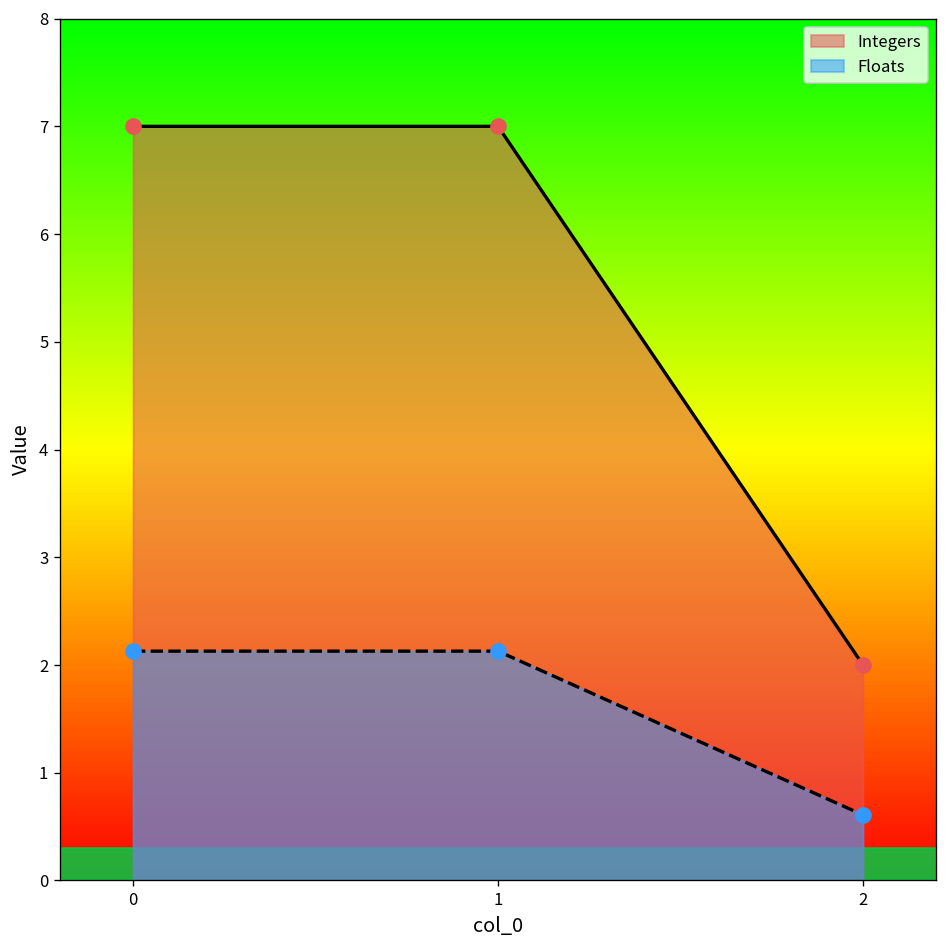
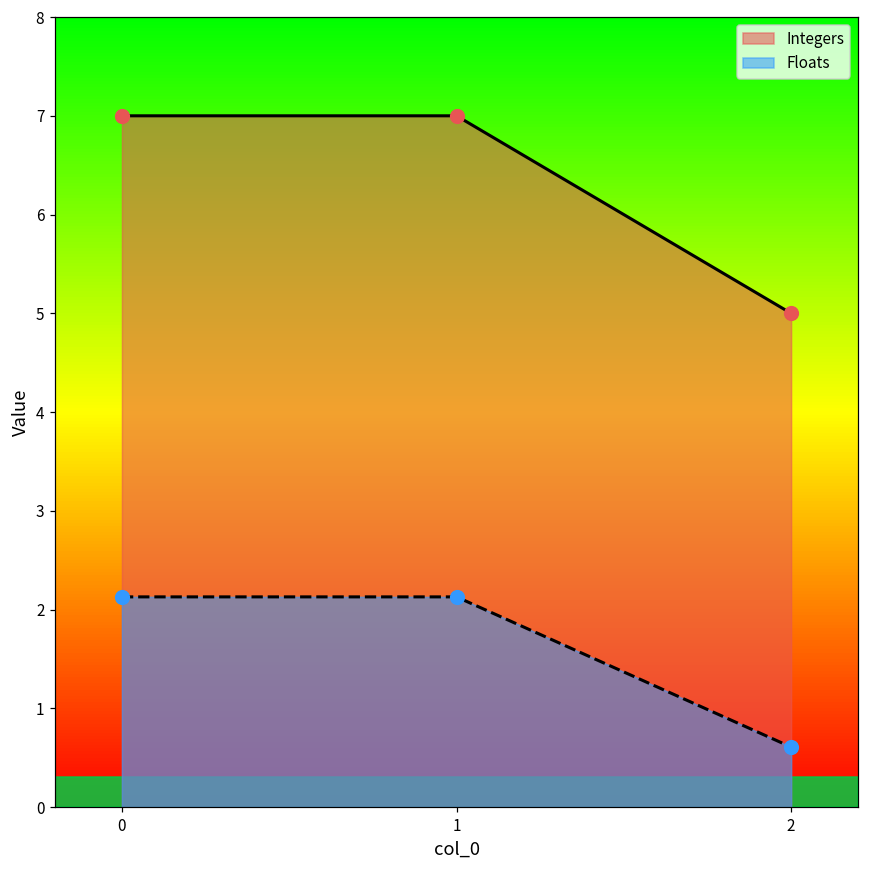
  {
    "Integers": {
      "0": 7,
      "1": 7,
-     "2": 2
+     "2": 5
    },
    "Floats": {
      "0": 2.1,
      "1": 2.1,
      "2": 0.6
    }
  }
